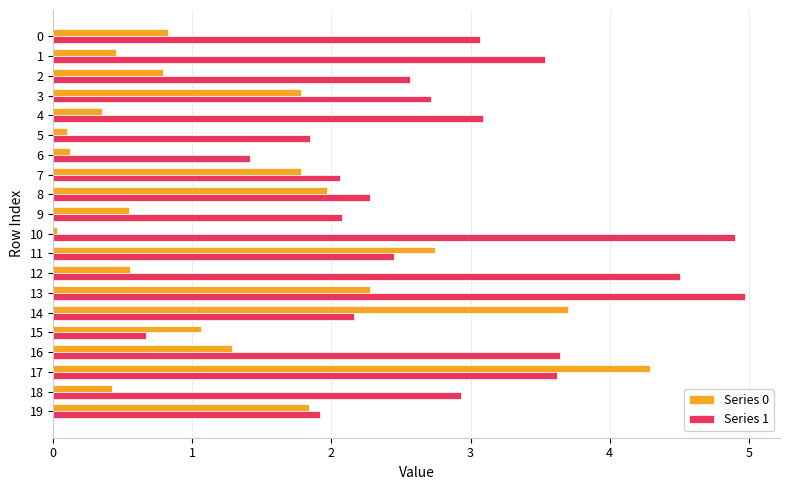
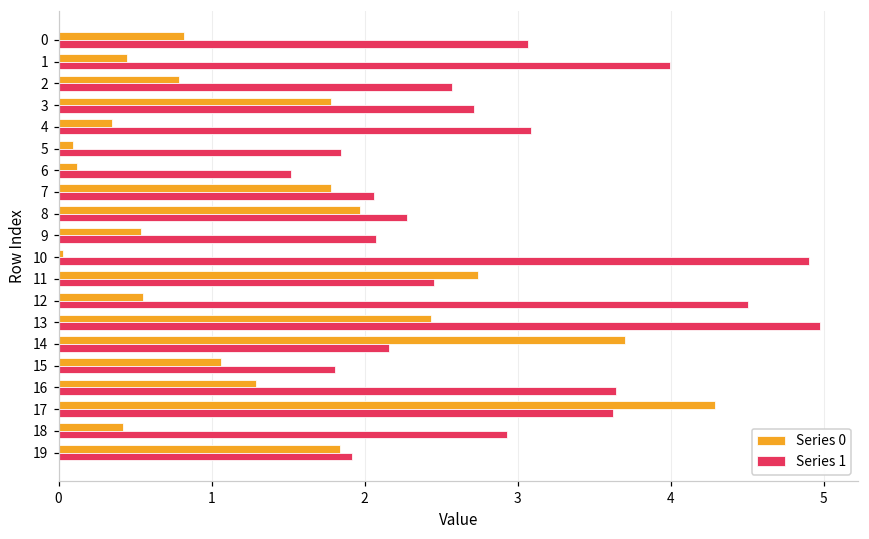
  {
    "Series 0": {
      "0": 0.82,
      "1": 0.45,
      "2": 0.79,
      "3": 1.78,
      "4": 0.35,
      "5": 0.10,
      "6": 0.12,
      "7": 1.78,
      "8": 1.97,
      "9": 0.54,
      "10": 0.03,
      "11": 2.74,
      "12": 0.55,
-     "13": 2.27,
+     "13": 2.44,
      "14": 3.70,
      "15": 1.06,
      "16": 1.29,
      "17": 4.29,
      "18": 0.42,
      "19": 1.84
    },
    "Series 1": {
      "0": 3.07,
-     "1": 3.54,
+     "1": 3.99,
      "2": 2.57,
      "3": 2.71,
      "4": 3.09,
      "5": 1.85,
-     "6": 1.41,
+     "6": 1.52,
      "7": 2.06,
      "8": 2.28,
      "9": 2.07,
      "10": 4.90,
      "11": 2.45,
      "12": 4.50,
      "13": 4.98,
      "14": 2.16,
-     "15": 0.67,
+     "15": 1.80,
      "16": 3.64,
      "17": 3.62,
      "18": 2.93,
      "19": 1.91
    }
  }
